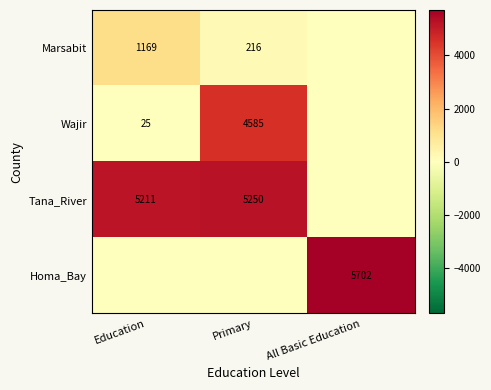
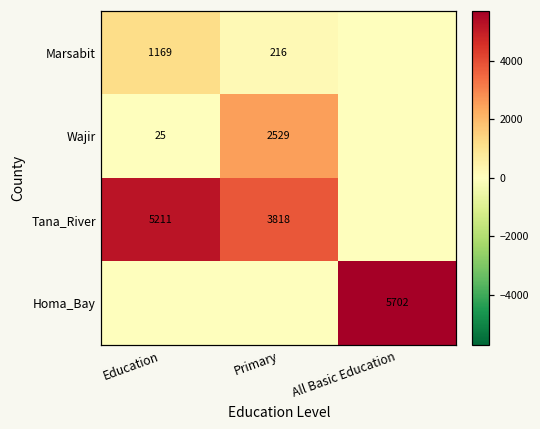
  {
    "Wajir": {
-     "Primary": 4585
+     "Primary": 2529
    },
    "Tana_River": {
-     "Primary": 5250
+     "Primary": 3818
    }
  }
